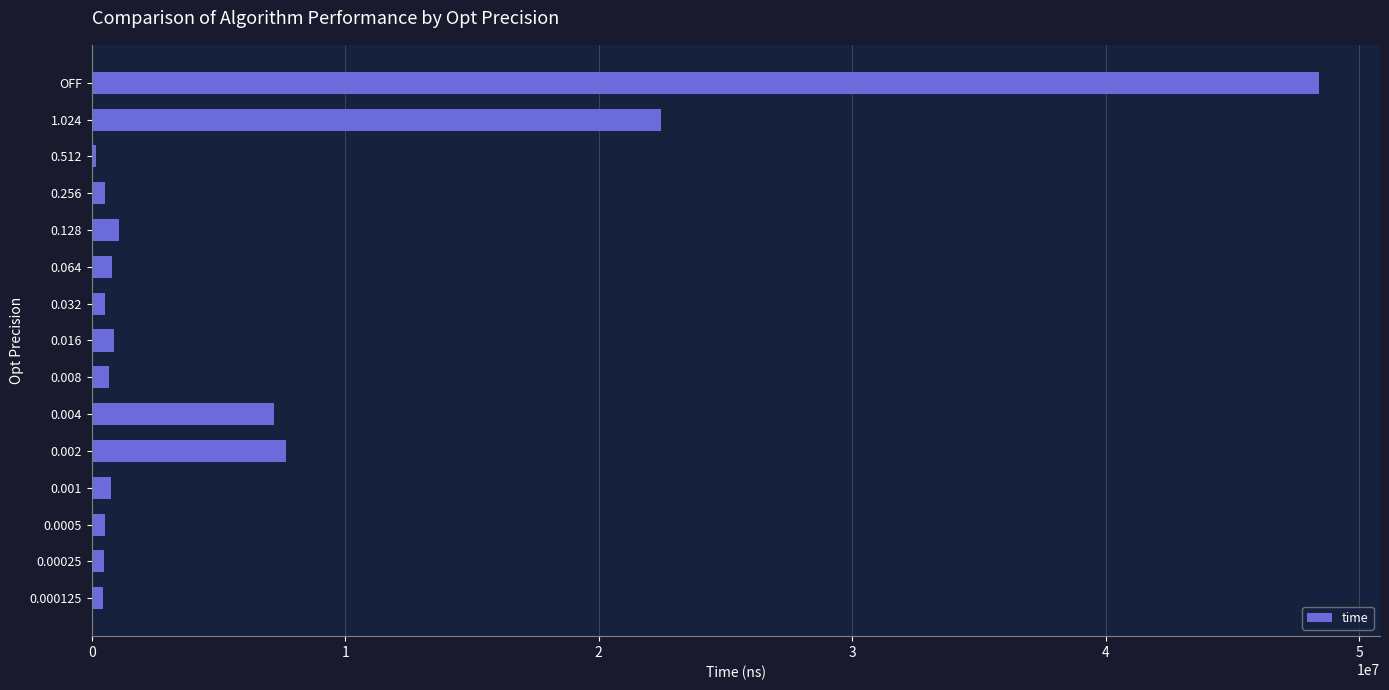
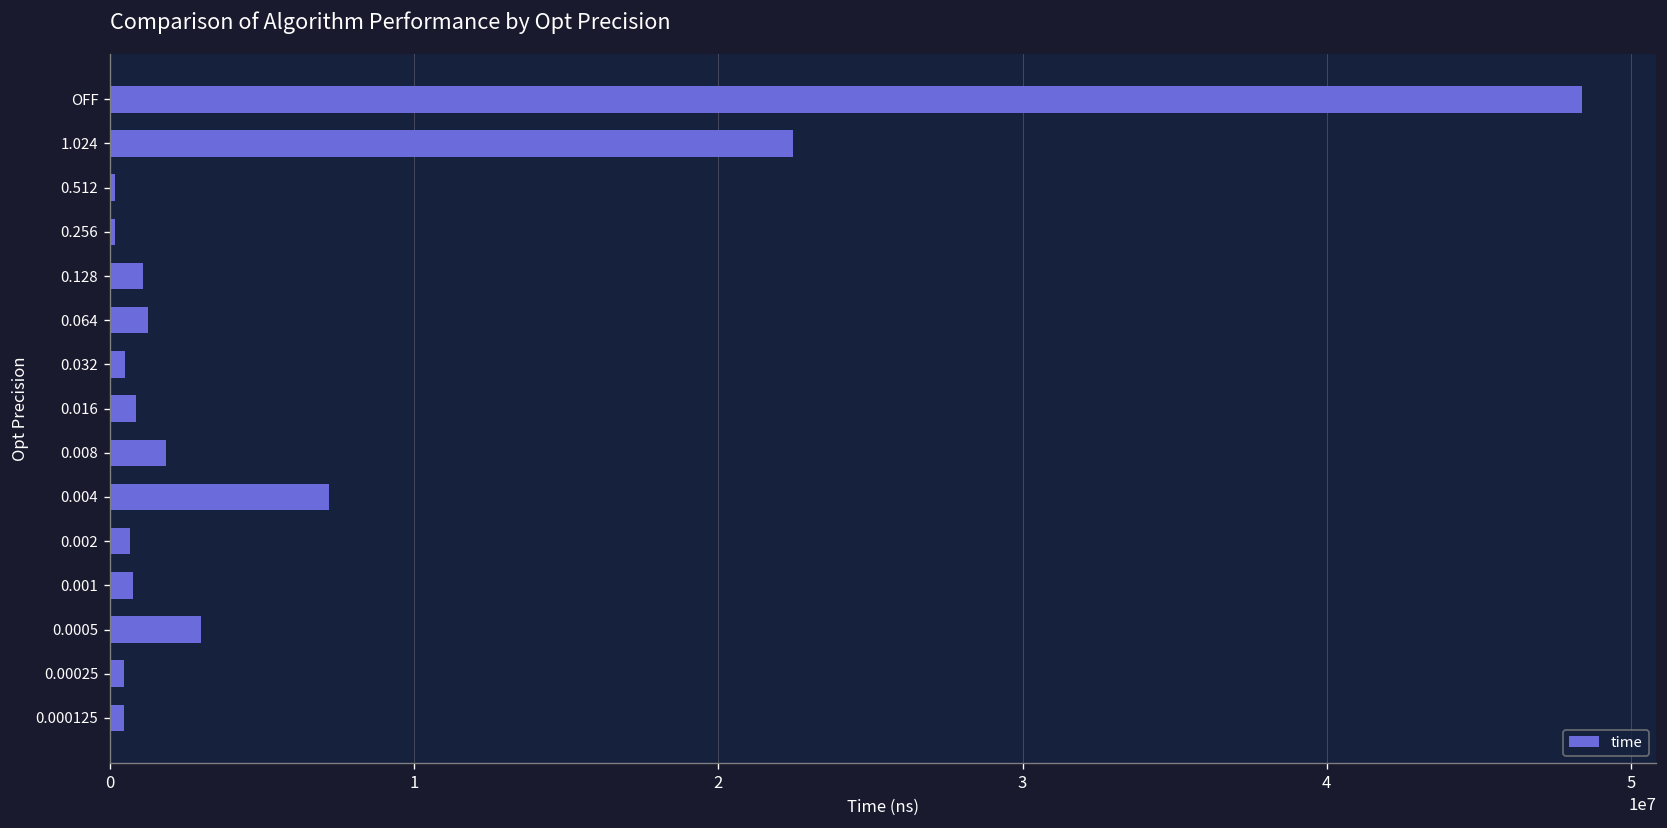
  {
    "OFF": 48400000,
    "1.024": 22500000,
    "0.512": 200000,
-   "0.256": 500000,
+   "0.256": 200000,
    "0.128": 1100000,
-   "0.064": 800000,
+   "0.064": 1200000,
    "0.032": 500000,
    "0.016": 900000,
-   "0.008": 700000,
+   "0.008": 1900000,
    "0.004": 7200000,
-   "0.002": 7700000,
+   "0.002": 700000,
    "0.001": 800000,
-   "0.0005": 500000,
+   "0.0005": 3000000,
    "0.00025": 500000,
    "0.000125": 500000
  }
